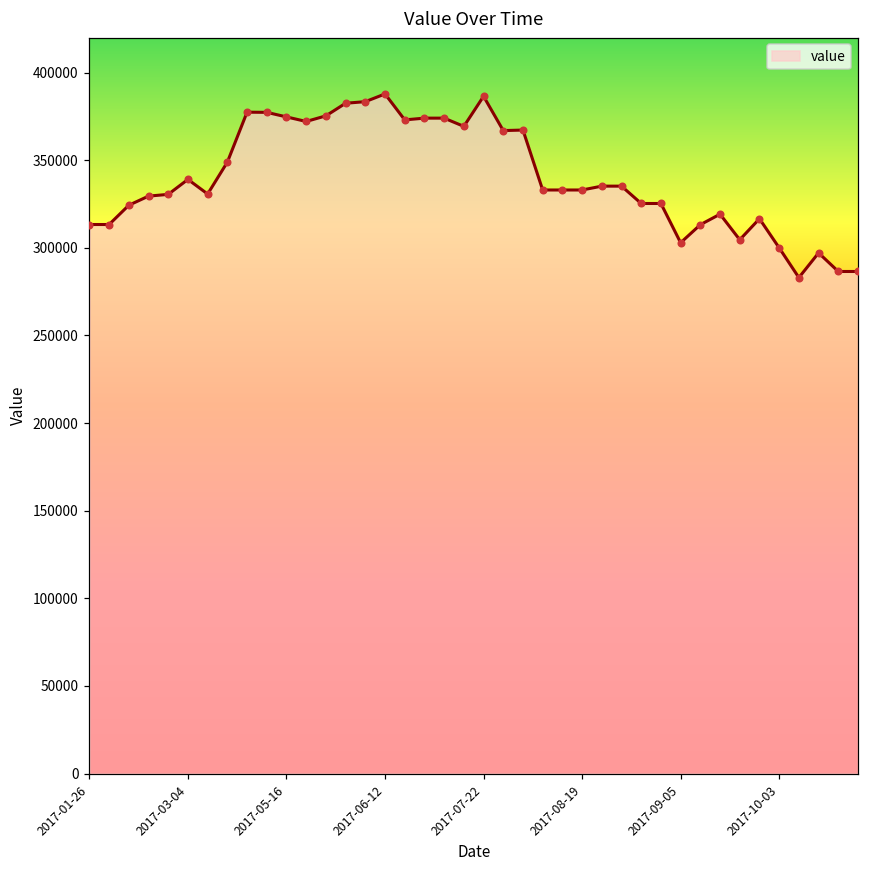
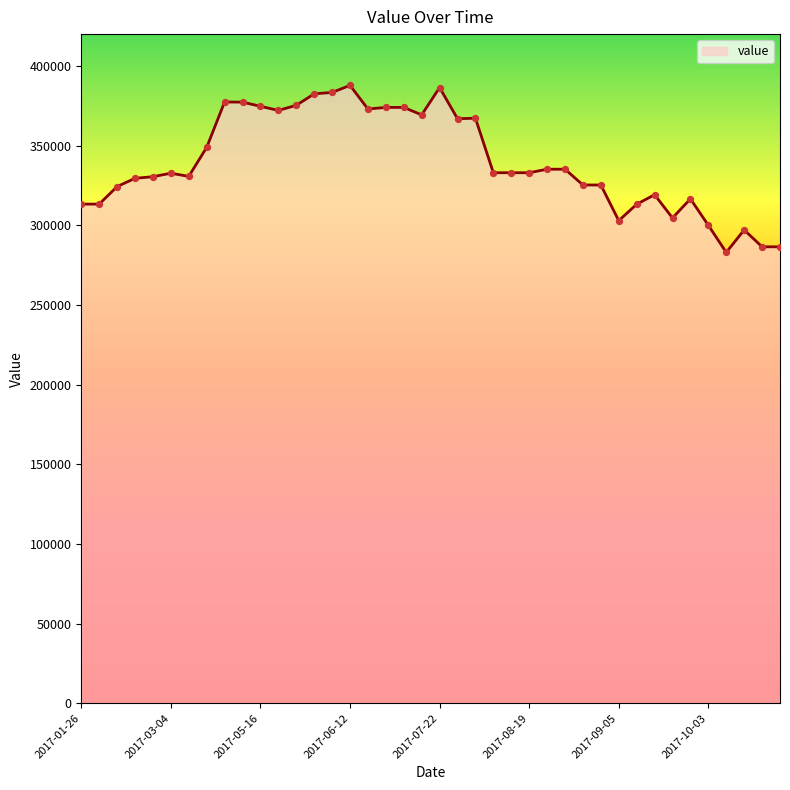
  {
    "2017-01-26": 313000,
-   "2017-03-04": 339000,
+   "2017-03-04": 333000,
    "2017-05-16": 375000,
    "2017-06-12": 388000,
    "2017-07-22": 386000,
    "2017-08-19": 333000,
    "2017-09-05": 303000,
    "2017-10-03": 300000
  }
